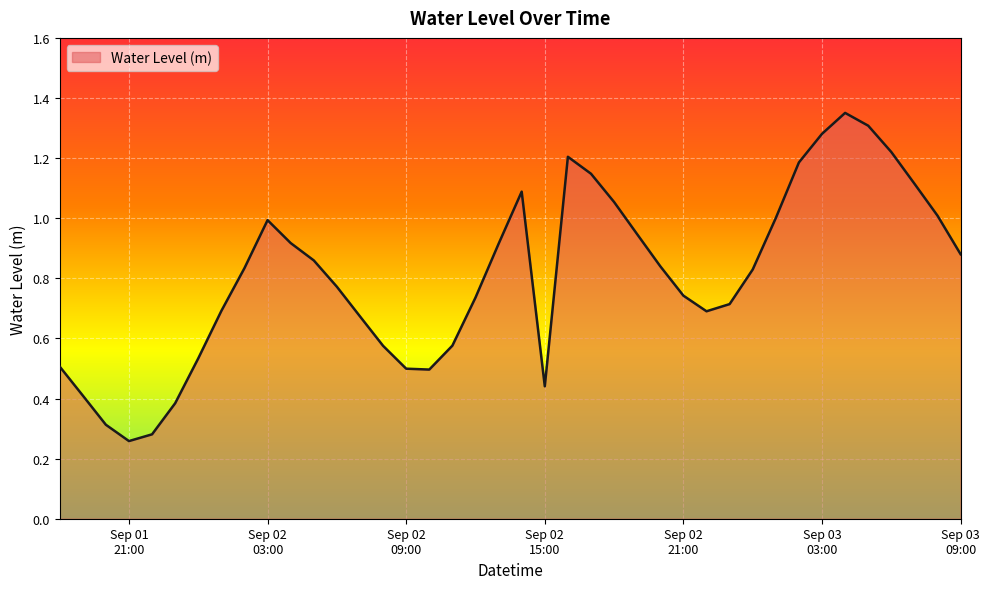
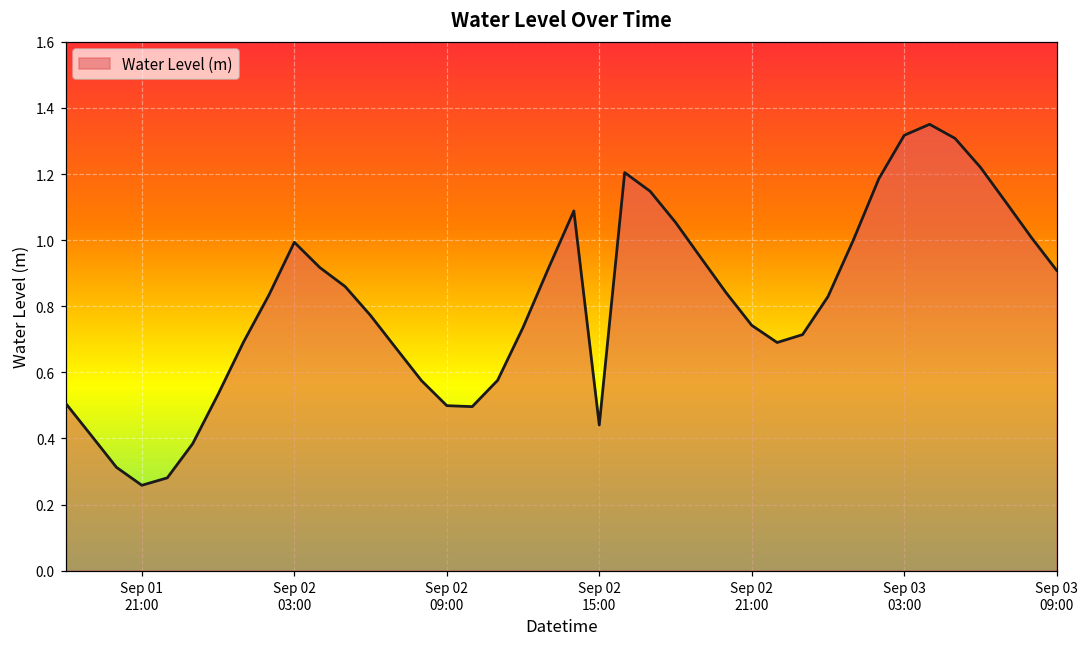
  {
    "Sep 01 21:00": 0.26,
    "Sep 02 03:00": 0.99,
    "Sep 02 09:00": 0.50,
    "Sep 02 15:00": 0.44,
    "Sep 02 21:00": 0.74,
-   "Sep 03 03:00": 1.28,
-   "Sep 03 09:00": 0.88
+   "Sep 03 03:00": 1.32,
+   "Sep 03 09:00": 0.91
  }
